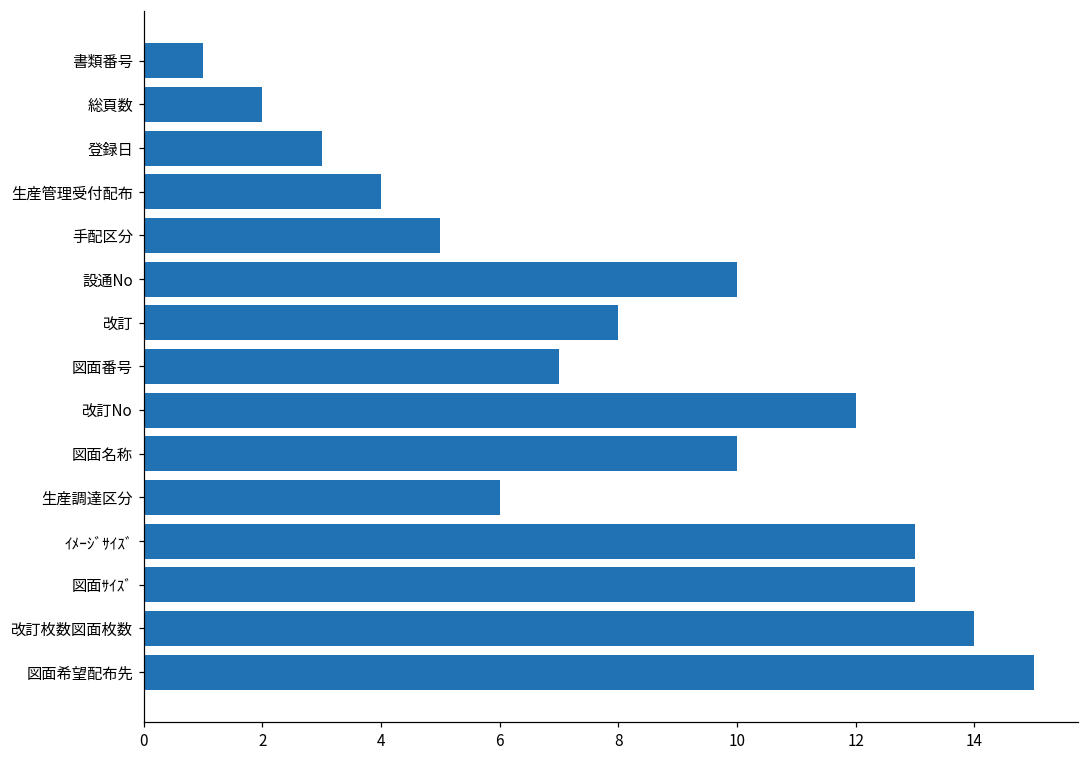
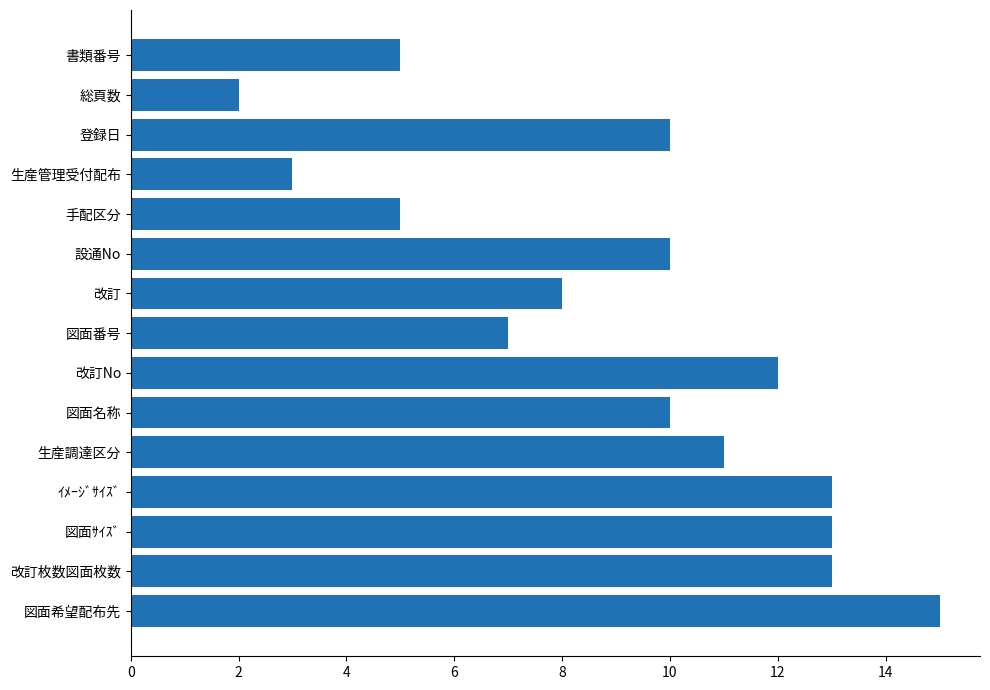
  {
-   "書類番号": 1,
+   "書類番号": 5,
    "総頁数": 2,
-   "登録日": 3,
-   "生産管理受付配布": 4,
+   "登録日": 10,
+   "生産管理受付配布": 3,
    "手配区分": 5,
    "設通No": 10,
    "改訂": 8,
    "図面番号": 7,
    "改訂No": 12,
    "図面名称": 10,
-   "生産調達区分": 6,
+   "生産調達区分": 11,
    "ｲﾒｰｼﾞｻｲｽﾞ": 13,
    "図面ｻｲｽﾞ": 13,
-   "改訂枚数図面枚数": 14,
+   "改訂枚数図面枚数": 13,
    "図面希望配布先": 15
  }
